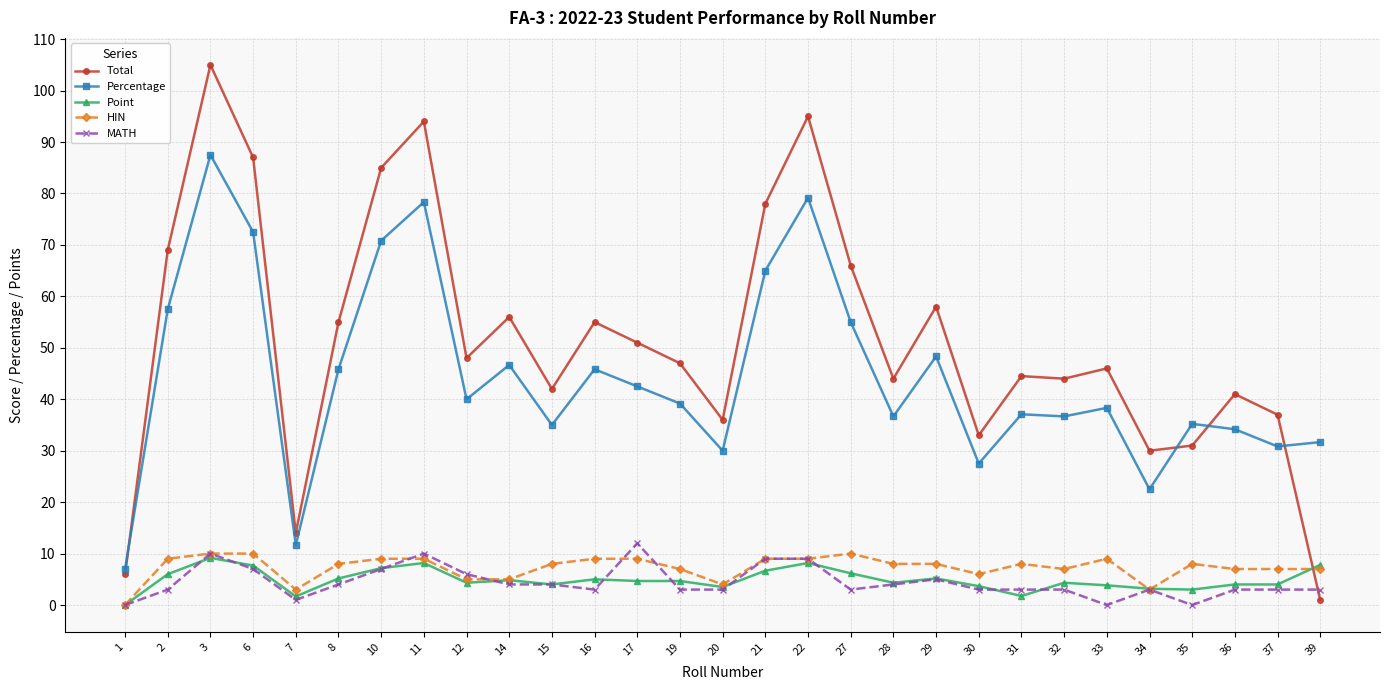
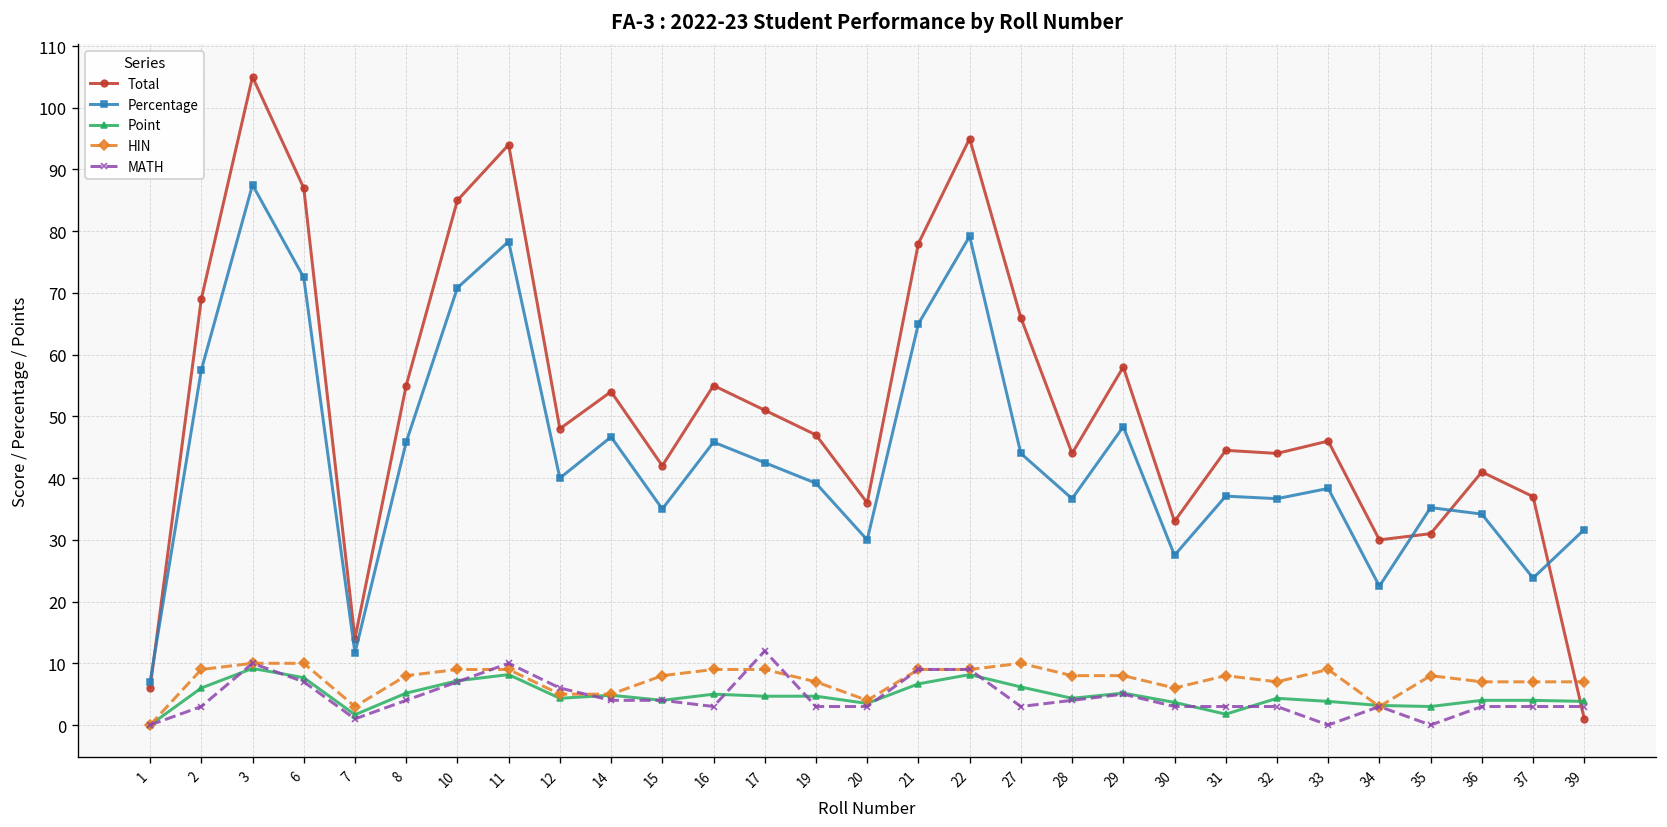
  {
    "Total": {
      "1": 6,
      "2": 69,
      "3": 105,
      "6": 87,
      "7": 14,
      "8": 55,
      "10": 85,
      "11": 94,
      "12": 48,
-     "14": 56,
+     "14": 54,
      "15": 42,
      "16": 55,
      "17": 51,
      "19": 47,
      "20": 36,
      "21": 78,
      "22": 95,
      "27": 66,
      "28": 44,
      "29": 58,
      "30": 33,
      "31": 45,
      "32": 44,
      "33": 46,
      "34": 30,
      "35": 31,
      "36": 41,
      "37": 37,
      "39": 1
    },
    "Percentage": {
      "1": 7,
      "2": 58,
      "3": 88,
      "6": 73,
      "7": 12,
      "8": 46,
      "10": 71,
      "11": 78,
      "12": 40,
      "14": 47,
      "15": 35,
      "16": 46,
      "17": 43,
      "19": 39,
      "20": 30,
      "21": 65,
      "22": 79,
-     "27": 55,
+     "27": 44,
      "28": 37,
      "29": 48,
      "30": 28,
      "31": 37,
      "32": 37,
      "33": 38,
      "34": 23,
      "35": 35,
      "36": 34,
-     "37": 31,
+     "37": 24,
      "39": 32
    },
    "Point": {
      "2": 6,
      "3": 9,
      "6": 8,
      "7": 2,
      "8": 5,
      "11": 8,
      "12": 4,
      "16": 5,
      "17": 5,
      "19": 5,
      "21": 7,
      "22": 8,
      "27": 6,
      "30": 4,
      "31": 2,
      "32": 4,
      "33": 4,
      "35": 3,
      "36": 4,
      "37": 4,
-     "39": 8
+     "39": 4
    },
    "HIN": {
      "2": 9,
      "6": 10,
      "7": 3,
      "8": 8,
      "10": 9,
      "11": 9,
      "12": 5,
      "15": 8,
      "16": 9,
      "17": 9,
      "19": 7,
      "27": 10,
      "28": 8,
      "29": 8,
      "30": 6,
      "31": 8,
      "32": 7,
      "33": 9,
      "35": 8,
      "36": 7,
      "37": 7,
      "39": 7
    },
    "MATH": {
      "2": 3,
      "6": 7,
      "7": 1,
      "8": 4,
      "11": 10,
      "12": 6,
      "14": 4,
      "16": 3,
      "17": 12,
      "19": 3,
      "20": 3,
      "27": 3,
      "30": 3,
      "31": 3,
      "32": 3,
      "33": 0,
      "35": 0,
      "36": 3,
      "37": 3,
      "39": 3
    }
  }
